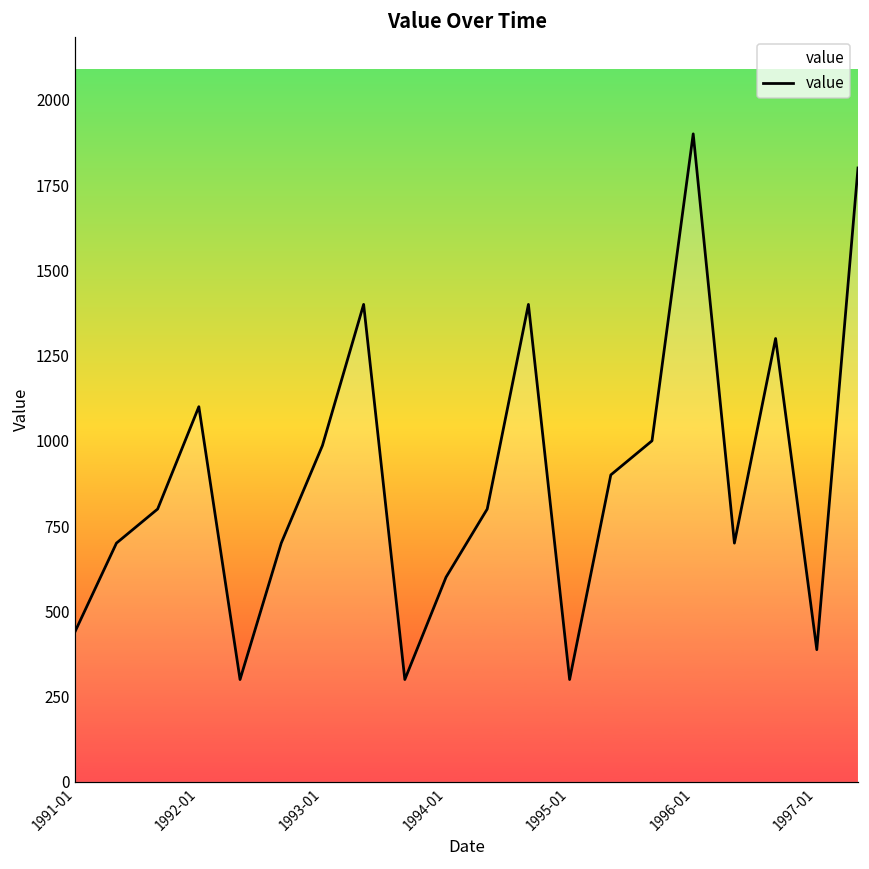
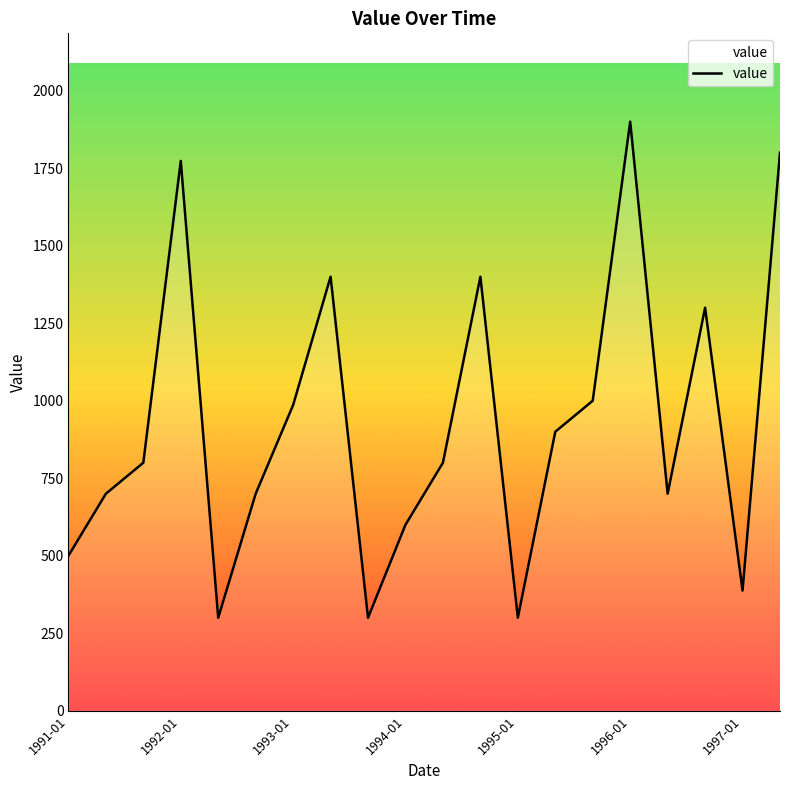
  {
-   "1991-01": 440,
-   "1992-01": 1100,
+   "1991-01": 500,
+   "1992-01": 1770,
    "1993-01": 990,
    "1994-01": 600,
    "1995-01": 300,
    "1996-01": 1900,
    "1997-01": 390
  }
